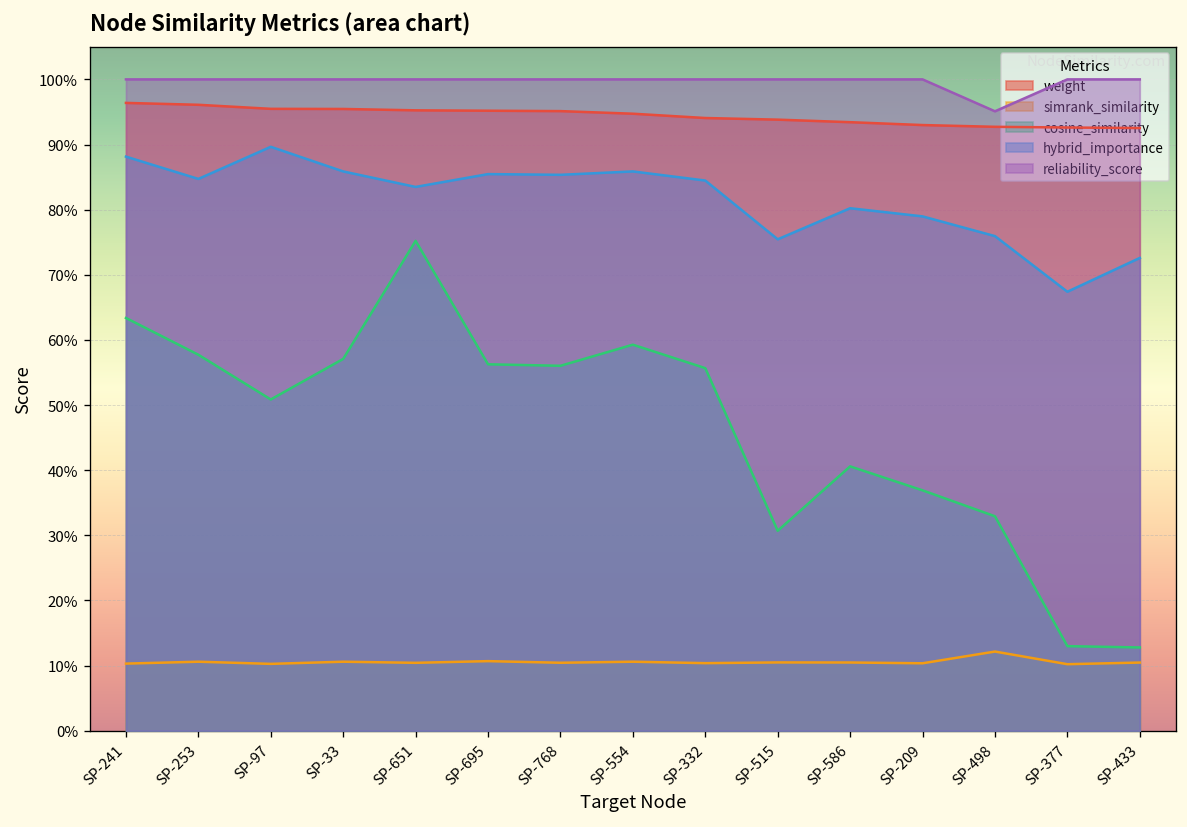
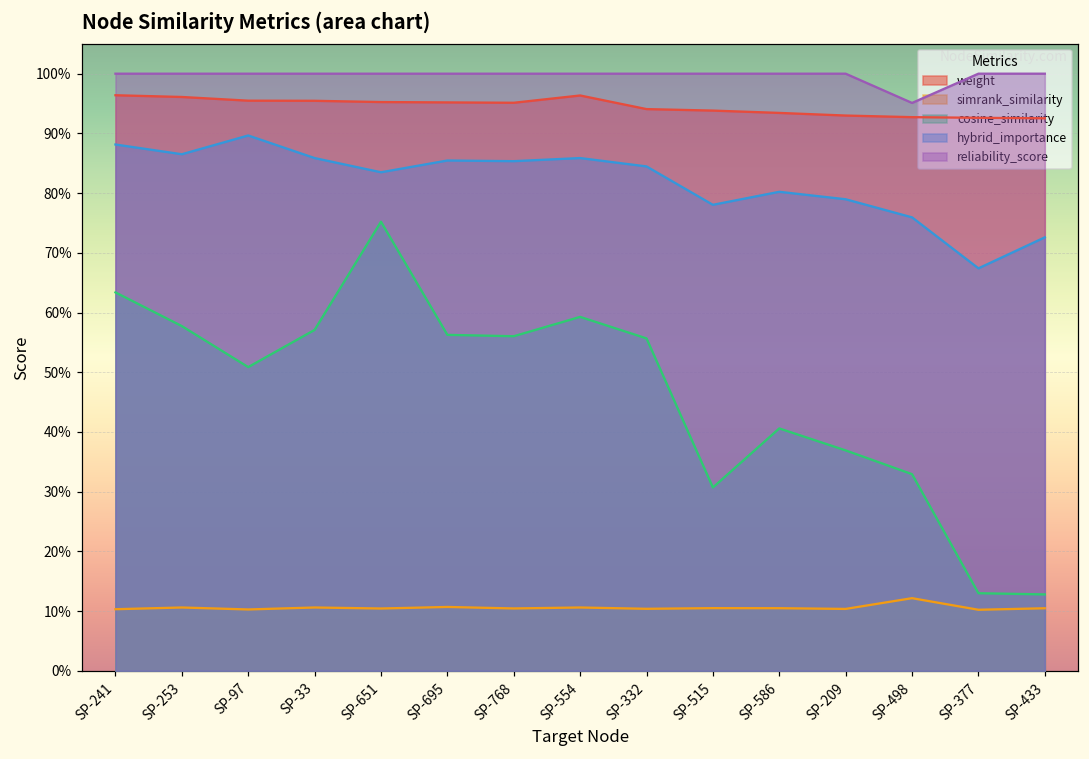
  {
    "weight": {
      "SP-241": "96%",
      "SP-253": "96%",
      "SP-97": "95%",
      "SP-33": "95%",
      "SP-651": "95%",
      "SP-695": "95%",
      "SP-768": "95%",
-     "SP-554": "95%",
+     "SP-554": "96%",
      "SP-332": "94%",
      "SP-515": "94%",
      "SP-586": "93%",
      "SP-209": "93%",
      "SP-498": "93%"
    },
    "simrank_similarity": {
      "SP-241": "10%",
      "SP-253": "11%",
      "SP-97": "10%",
      "SP-33": "11%",
      "SP-651": "10%",
      "SP-695": "11%",
      "SP-768": "10%",
      "SP-554": "11%",
      "SP-332": "10%",
      "SP-515": "10%",
      "SP-586": "10%",
      "SP-209": "10%",
      "SP-498": "12%",
      "SP-377": "10%",
      "SP-433": "10%"
    },
    "cosine_similarity": {
      "SP-241": "63%",
      "SP-253": "58%",
      "SP-97": "51%",
      "SP-33": "57%",
      "SP-651": "75%",
      "SP-695": "56%",
      "SP-768": "56%",
      "SP-554": "59%",
      "SP-332": "56%",
      "SP-515": "31%",
      "SP-586": "41%",
      "SP-209": "37%",
      "SP-498": "33%",
      "SP-377": "13%",
      "SP-433": "13%"
    },
    "hybrid_importance": {
      "SP-241": "88%",
-     "SP-253": "85%",
+     "SP-253": "87%",
      "SP-97": "90%",
      "SP-33": "86%",
      "SP-651": "83%",
      "SP-695": "85%",
      "SP-768": "85%",
      "SP-554": "86%",
      "SP-332": "84%",
-     "SP-515": "75%",
+     "SP-515": "78%",
      "SP-586": "80%",
      "SP-209": "79%",
      "SP-498": "76%",
      "SP-377": "67%",
      "SP-433": "73%"
    },
    "reliability_score": {
      "SP-241": "100%",
      "SP-253": "100%",
      "SP-97": "100%",
      "SP-33": "100%",
      "SP-651": "100%",
      "SP-695": "100%",
      "SP-768": "100%",
      "SP-554": "100%",
      "SP-332": "100%",
      "SP-515": "100%",
      "SP-586": "100%",
      "SP-209": "100%",
      "SP-498": "95%"
    }
  }
